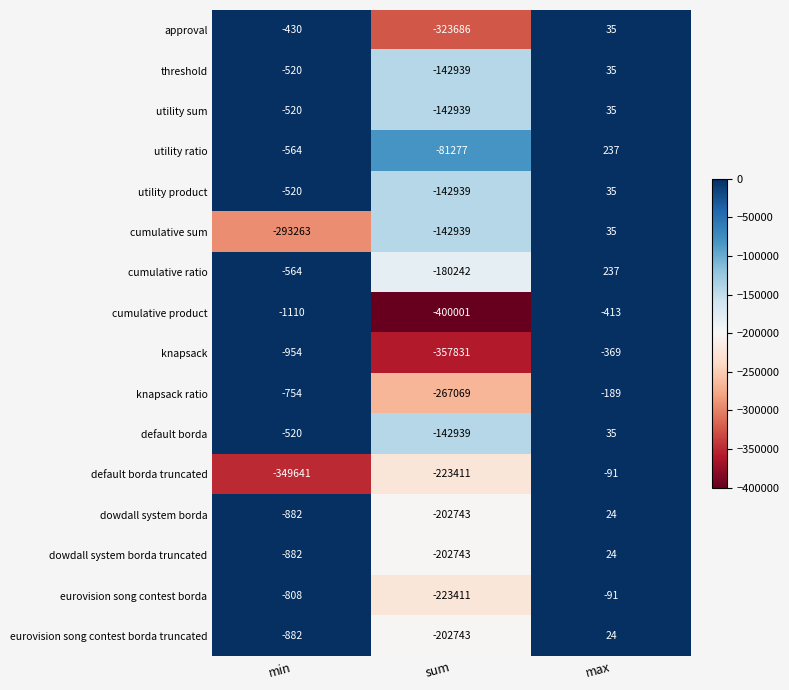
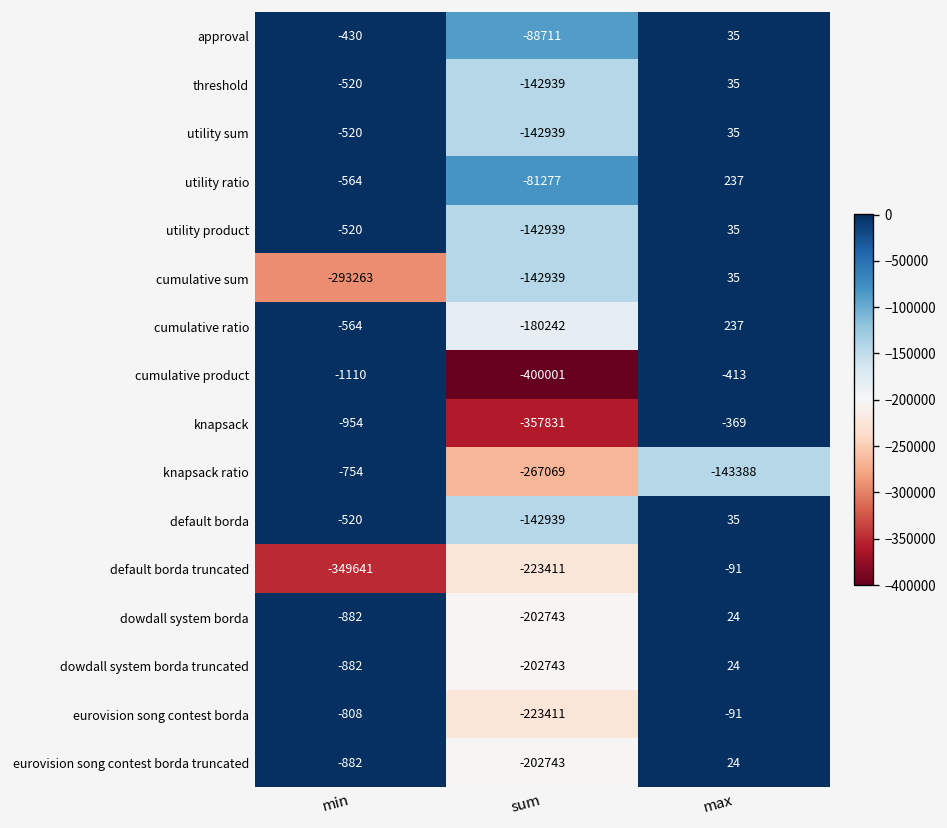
  {
    "approval": {
      "min": -430,
-     "sum": -323686,
+     "sum": -88711,
      "max": 35
    },
    "threshold": {
      "min": -520,
      "sum": -142939,
      "max": 35
    },
    "utility sum": {
      "min": -520,
      "sum": -142939,
      "max": 35
    },
    "utility ratio": {
      "min": -564,
      "sum": -81277,
      "max": 237
    },
    "utility product": {
      "min": -520,
      "sum": -142939,
      "max": 35
    },
    "cumulative sum": {
      "min": -293263,
      "sum": -142939,
      "max": 35
    },
    "cumulative ratio": {
      "min": -564,
      "sum": -180242,
      "max": 237
    },
    "cumulative product": {
      "min": -1110,
      "sum": -400001,
      "max": -413
    },
    "knapsack": {
      "min": -954,
      "sum": -357831,
      "max": -369
    },
    "knapsack ratio": {
      "min": -754,
      "sum": -267069,
-     "max": -189
+     "max": -143388
    },
    "default borda": {
      "min": -520,
      "sum": -142939,
      "max": 35
    },
    "default borda truncated": {
      "min": -349641,
      "sum": -223411,
      "max": -91
    },
    "dowdall system borda": {
      "min": -882,
      "sum": -202743,
      "max": 24
    },
    "dowdall system borda truncated": {
      "min": -882,
      "sum": -202743,
      "max": 24
    },
    "eurovision song contest borda": {
      "min": -808,
      "sum": -223411,
      "max": -91
    },
    "eurovision song contest borda truncated": {
      "min": -882,
      "sum": -202743,
      "max": 24
    }
  }
